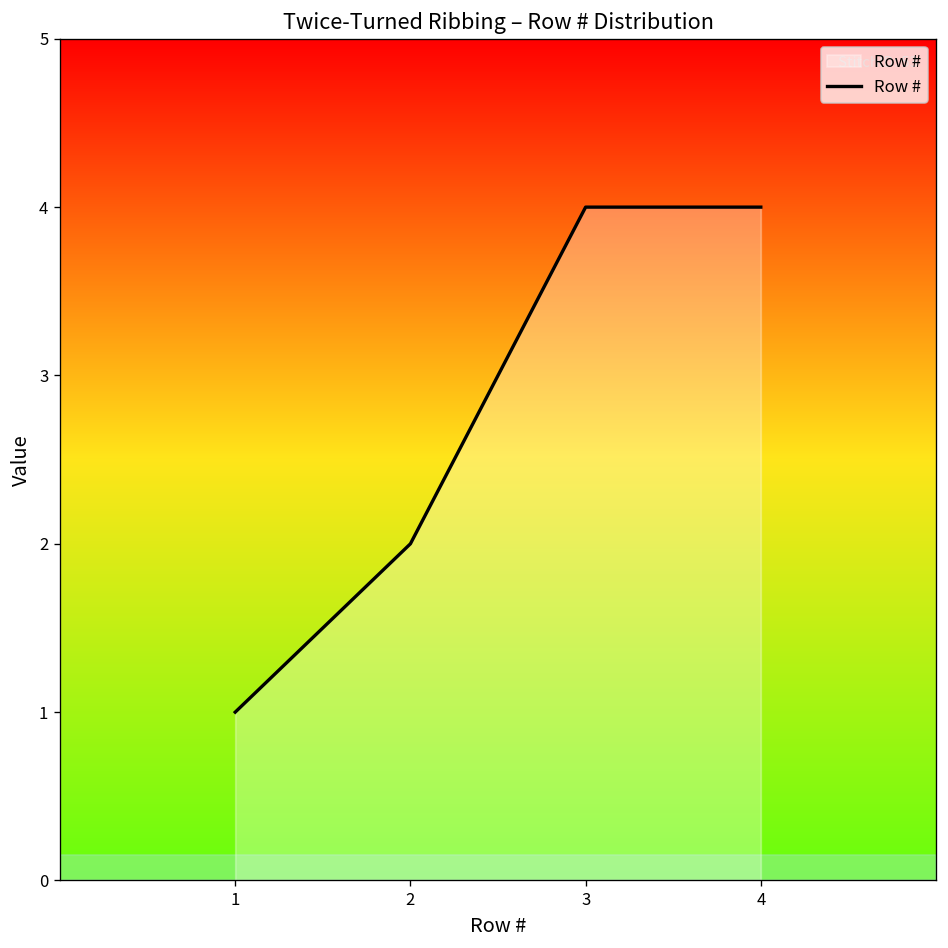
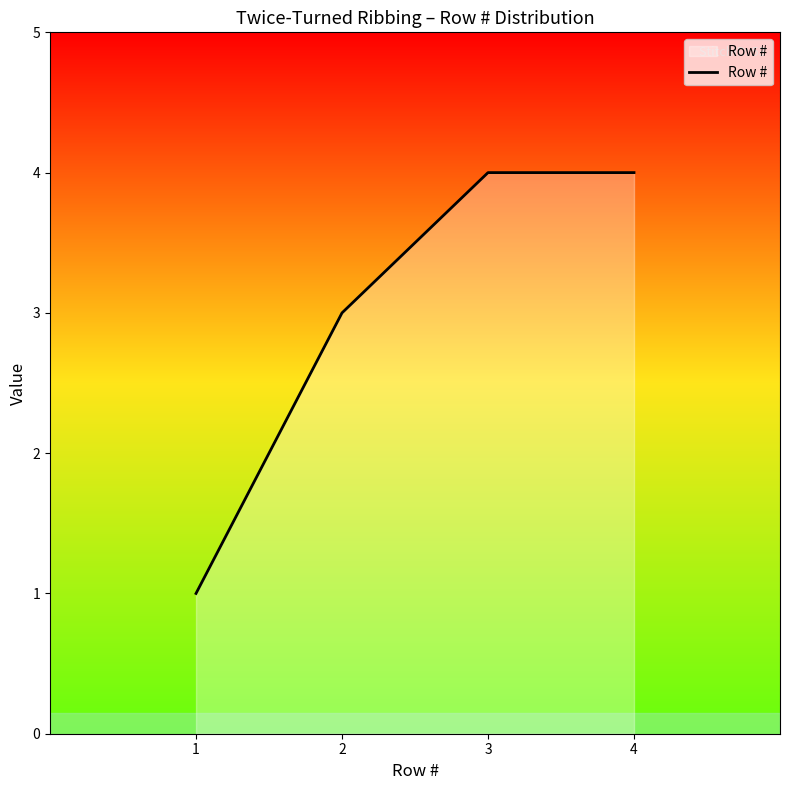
  {
    "1": 1,
-   "2": 2,
+   "2": 3,
    "3": 4,
    "4": 4
  }
